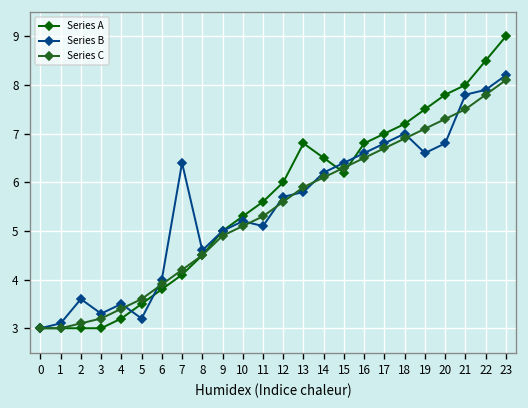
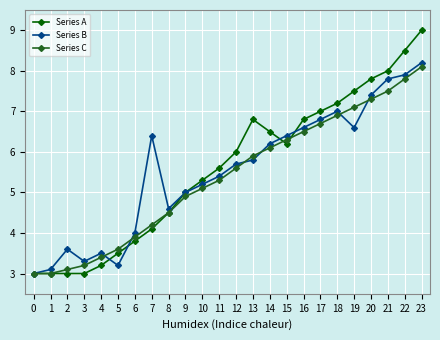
  {
    "Series B": {
      "1": 3.1,
      "2": 3.6,
      "3": 3.3,
      "4": 3.5,
      "5": 3.2,
      "6": 4.0,
      "7": 6.4,
      "8": 4.6,
      "10": 5.2,
-     "11": 5.1,
+     "11": 5.4,
      "12": 5.7,
      "13": 5.8,
      "14": 6.2,
      "15": 6.4,
      "16": 6.6,
      "17": 6.8,
      "18": 7.0,
      "19": 6.6,
-     "20": 6.8,
+     "20": 7.4,
      "21": 7.8,
      "22": 7.9,
      "23": 8.2
    }
  }
